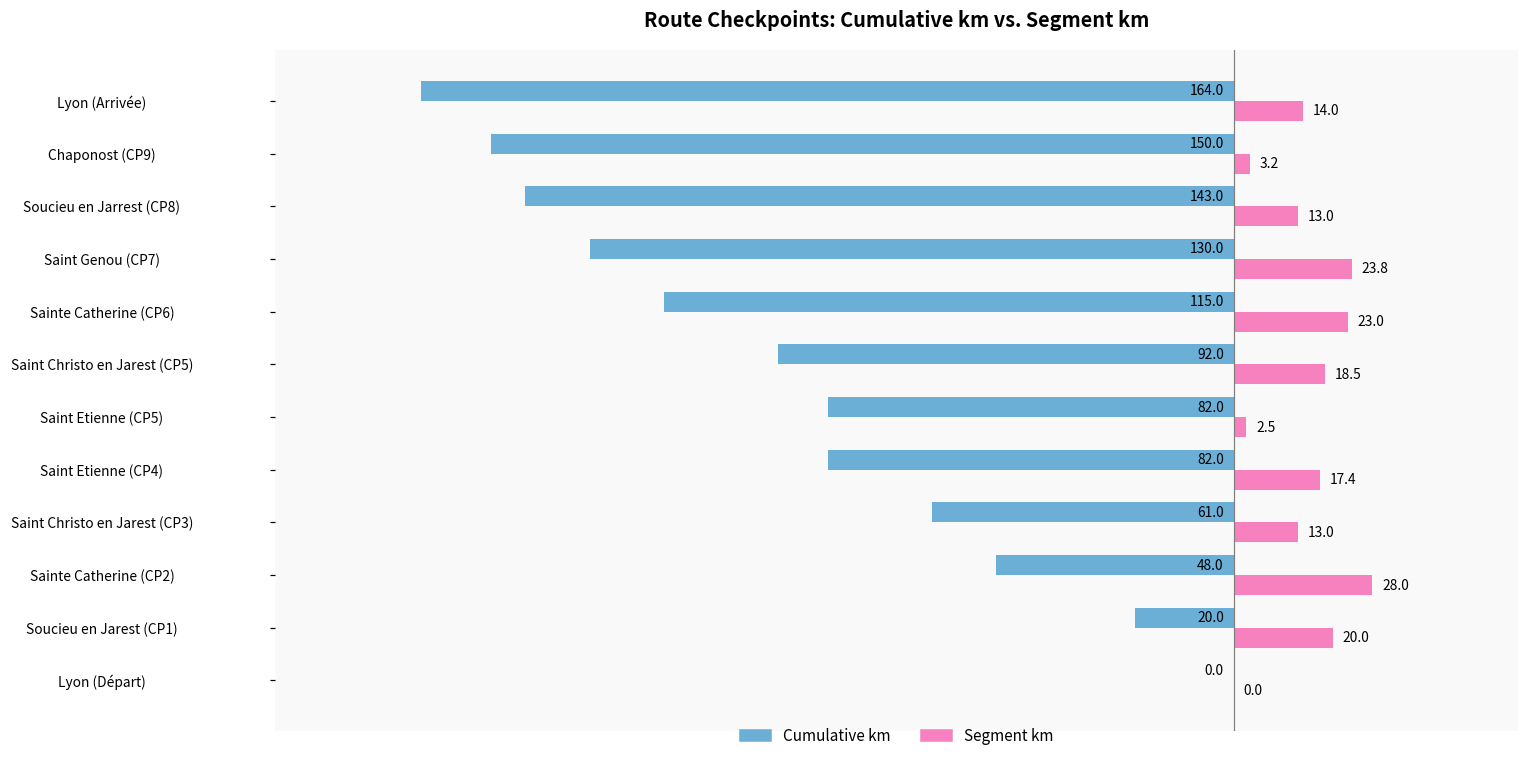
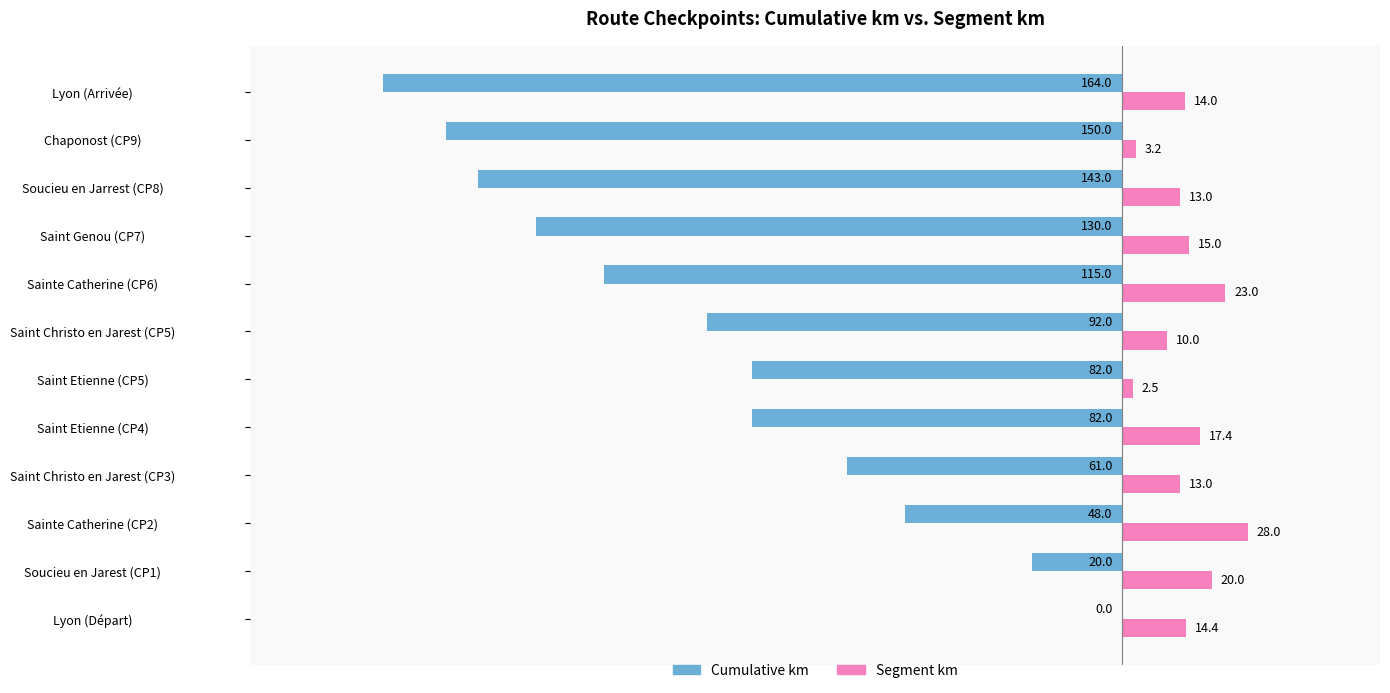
  {
    "Cumulative km": {
      "Lyon (Départ)": 0.0
    },
    "Segment km": {
      "Lyon (Arrivée)": 14.0,
      "Chaponost (CP9)": 3.2,
      "Soucieu en Jarrest (CP8)": 13.0,
-     "Saint Genou (CP7)": 23.8,
+     "Saint Genou (CP7)": 15.0,
      "Sainte Catherine (CP6)": 23.0,
-     "Saint Christo en Jarest (CP5)": 18.5,
+     "Saint Christo en Jarest (CP5)": 10.0,
      "Saint Etienne (CP5)": 2.5,
      "Saint Etienne (CP4)": 17.4,
      "Saint Christo en Jarest (CP3)": 13.0,
      "Sainte Catherine (CP2)": 28.0,
      "Soucieu en Jarest (CP1)": 20.0,
-     "Lyon (Départ)": 0.0
+     "Lyon (Départ)": 14.4
    }
  }
